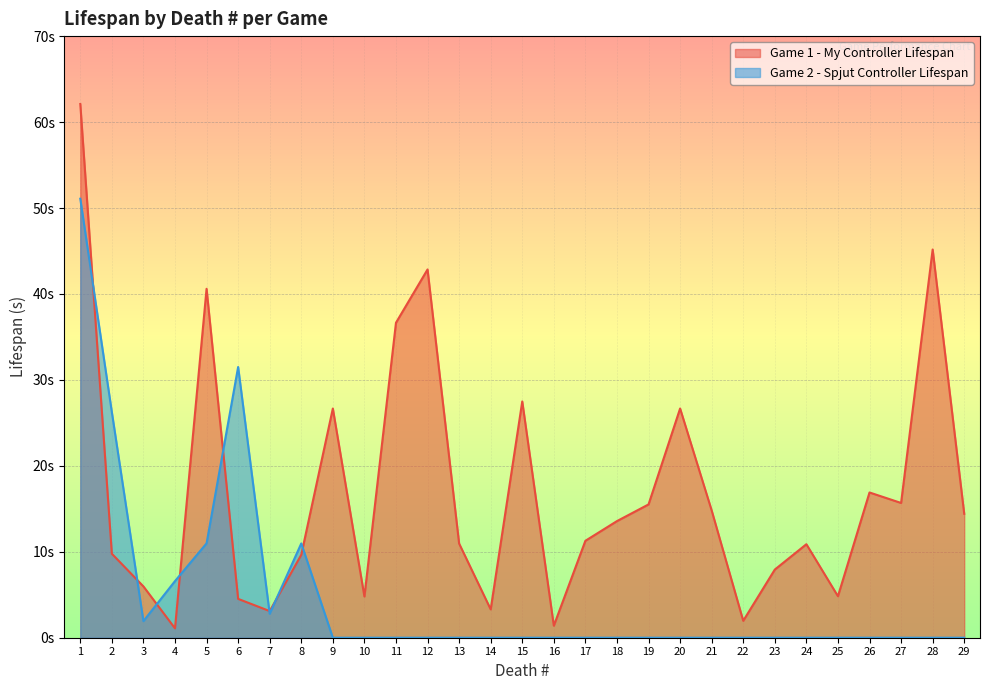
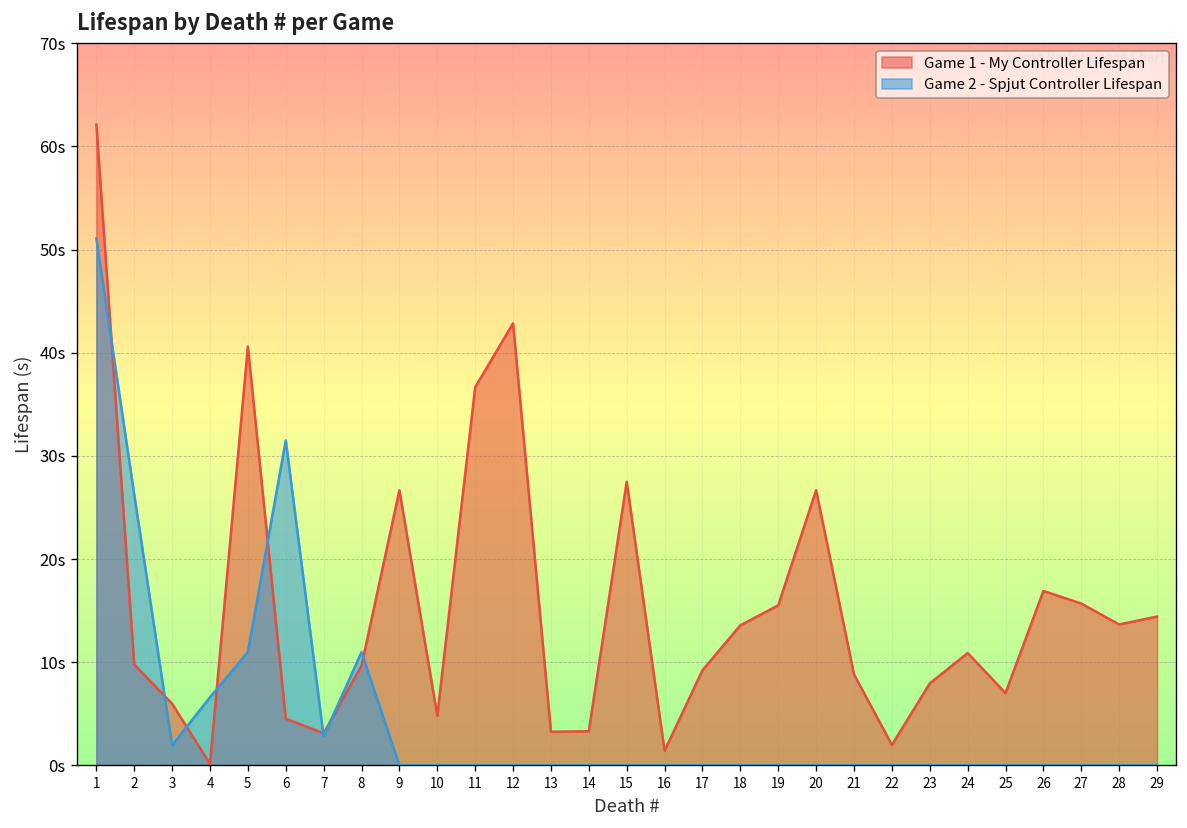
  {
    "Game 1 - My Controller Lifespan": {
      "1": "62s",
      "2": "10s",
      "3": "6s",
-     "4": "1s",
+     "4": "0s",
      "5": "41s",
      "6": "5s",
      "7": "3s",
      "8": "10s",
      "9": "27s",
      "10": "5s",
      "11": "37s",
      "12": "43s",
-     "13": "11s",
+     "13": "3s",
      "14": "3s",
      "15": "27s",
      "16": "1s",
-     "17": "11s",
+     "17": "9s",
      "18": "14s",
      "19": "16s",
      "20": "27s",
-     "21": "15s",
+     "21": "9s",
      "22": "2s",
      "23": "8s",
      "24": "11s",
-     "25": "5s",
+     "25": "7s",
      "26": "17s",
      "27": "16s",
-     "28": "45s",
+     "28": "14s",
      "29": "14s"
    },
    "Game 2 - Spjut Controller Lifespan": {
      "1": "51s",
      "2": "26s",
      "3": "2s",
      "4": "7s",
      "5": "11s",
      "6": "32s",
      "7": "3s",
      "8": "11s",
      "9": "0s",
      "10": "0s",
      "11": "0s",
      "12": "0s",
      "13": "0s",
      "14": "0s",
      "15": "0s",
      "16": "0s",
      "17": "0s",
      "18": "0s",
      "19": "0s",
      "20": "0s",
      "21": "0s",
      "22": "0s",
      "23": "0s",
      "24": "0s",
      "25": "0s",
      "26": "0s",
      "27": "0s",
      "28": "0s",
      "29": "0s"
    }
  }
